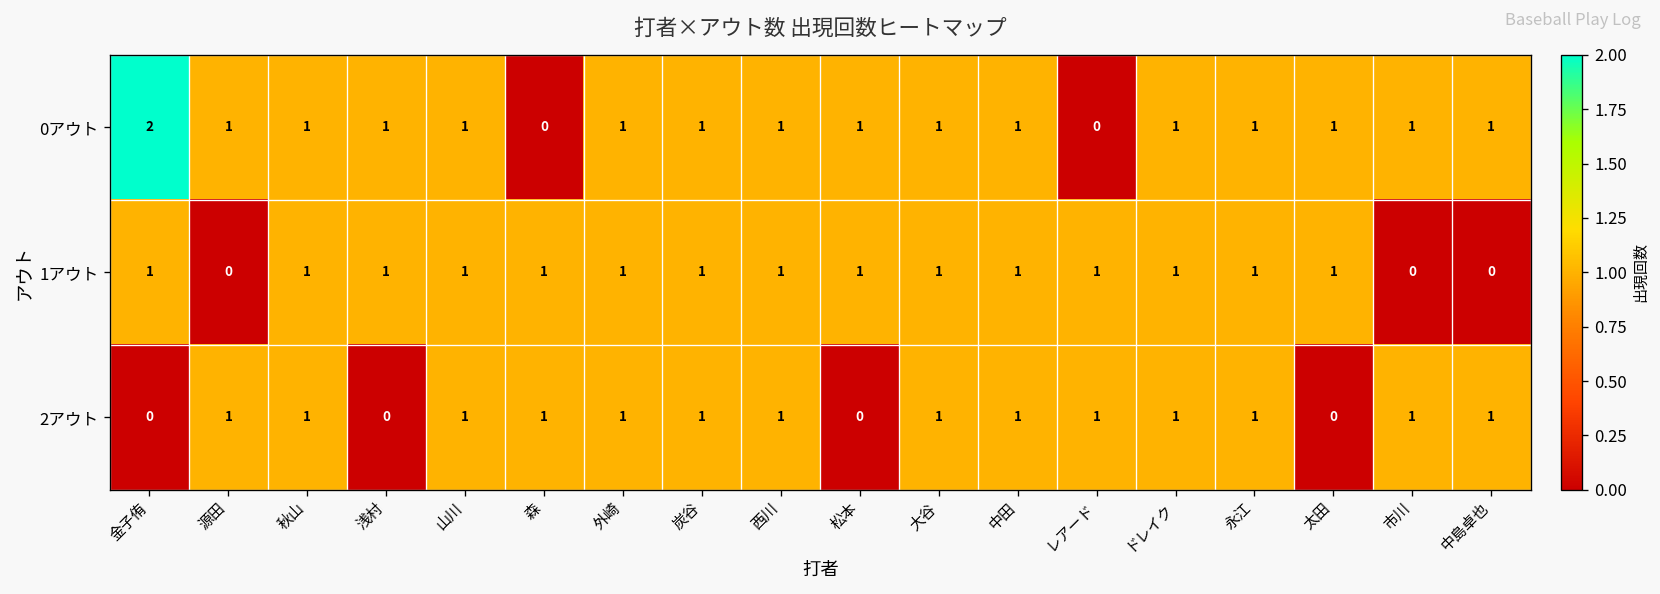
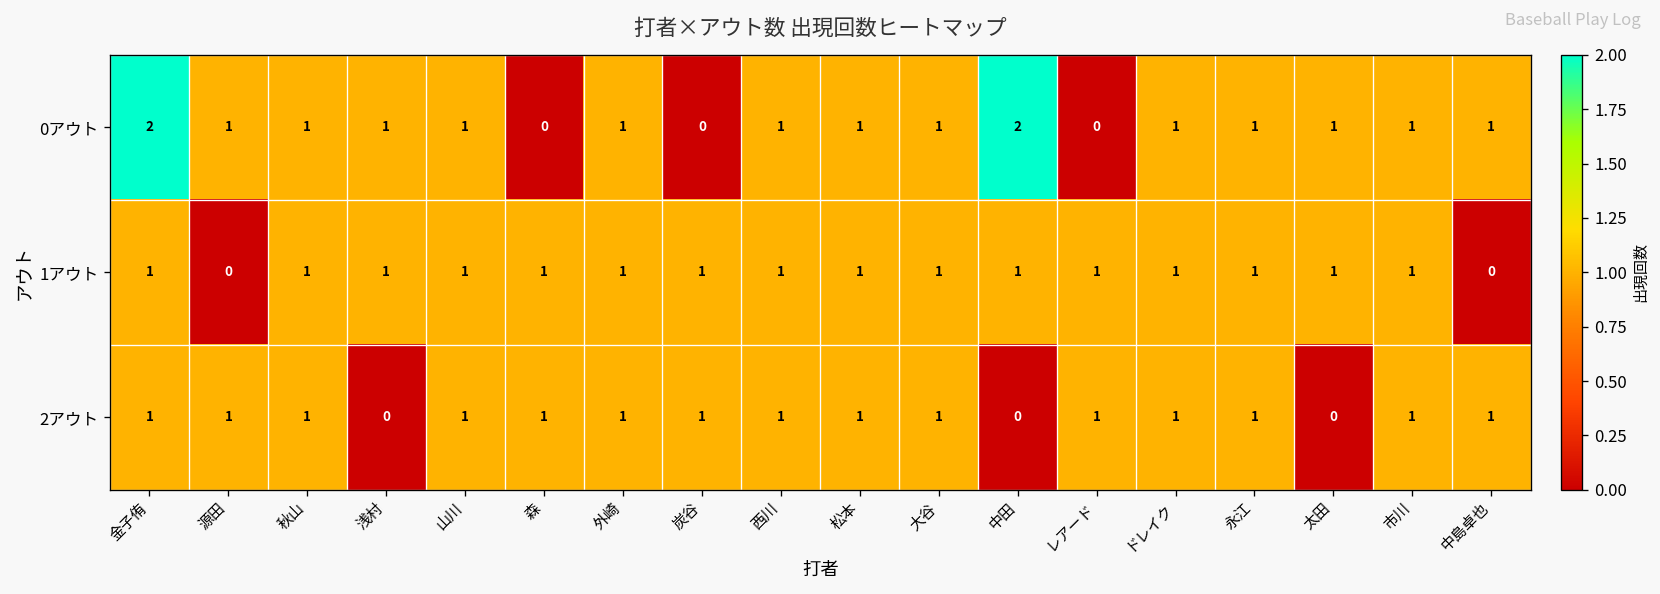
  {
    "0アウト": {
      "金子侑": 2,
      "源田": 1,
      "秋山": 1,
      "浅村": 1,
      "山川": 1,
      "森": 0,
      "外崎": 1,
-     "炭谷": 1,
+     "炭谷": 0,
      "西川": 1,
      "松本": 1,
      "大谷": 1,
-     "中田": 1,
+     "中田": 2,
      "レアード": 0,
      "ドレイク": 1,
      "永江": 1,
      "太田": 1,
      "市川": 1,
      "中島卓也": 1
    },
    "1アウト": {
      "金子侑": 1,
      "源田": 0,
      "秋山": 1,
      "浅村": 1,
      "山川": 1,
      "森": 1,
      "外崎": 1,
      "炭谷": 1,
      "西川": 1,
      "松本": 1,
      "大谷": 1,
      "中田": 1,
      "レアード": 1,
      "ドレイク": 1,
      "永江": 1,
      "太田": 1,
-     "市川": 0,
+     "市川": 1,
      "中島卓也": 0
    },
    "2アウト": {
-     "金子侑": 0,
+     "金子侑": 1,
      "源田": 1,
      "秋山": 1,
      "浅村": 0,
      "山川": 1,
      "森": 1,
      "外崎": 1,
      "炭谷": 1,
      "西川": 1,
-     "松本": 0,
+     "松本": 1,
      "大谷": 1,
-     "中田": 1,
+     "中田": 0,
      "レアード": 1,
      "ドレイク": 1,
      "永江": 1,
      "太田": 0,
      "市川": 1,
      "中島卓也": 1
    }
  }
